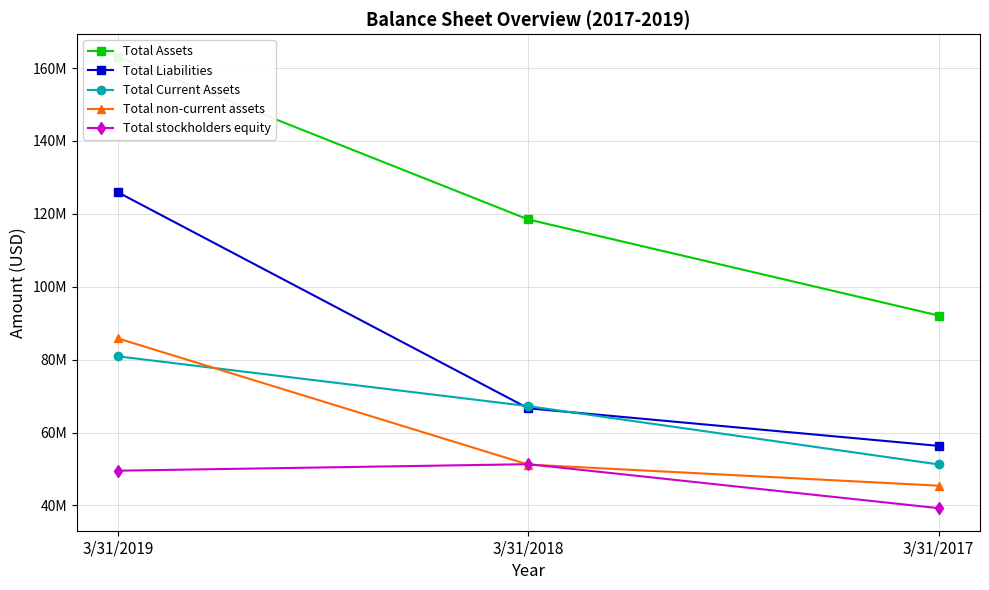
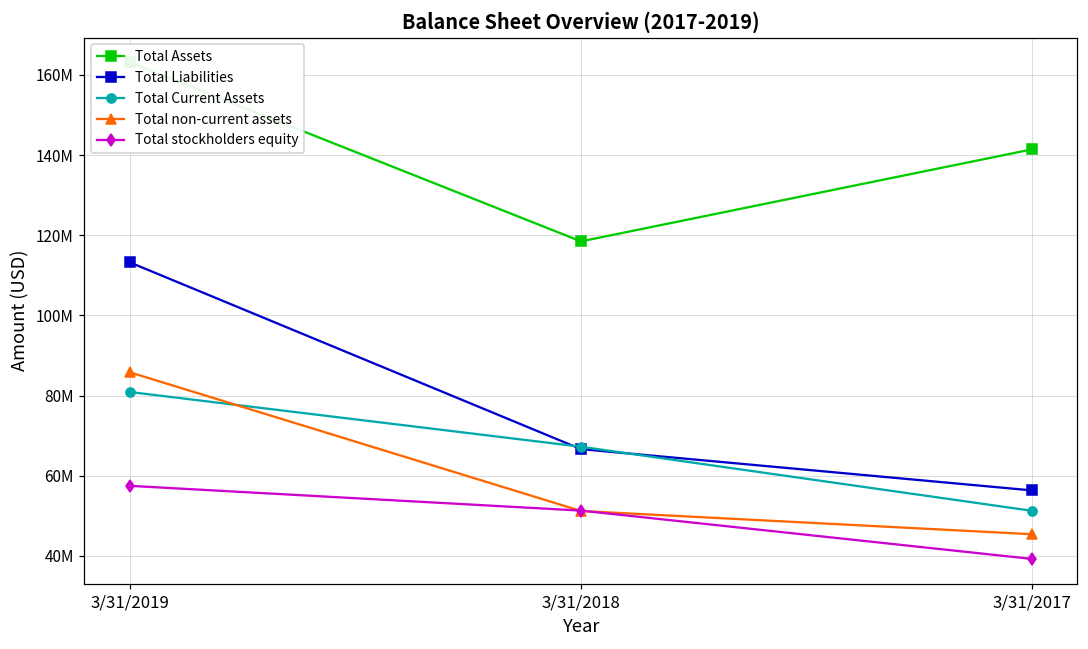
  {
    "Total Assets": {
      "3/31/2018": 118000000,
-     "3/31/2017": 92000000
+     "3/31/2017": 141000000
    },
    "Total Liabilities": {
-     "3/31/2019": 126000000,
+     "3/31/2019": 113000000,
      "3/31/2017": 56000000
    },
    "Total Current Assets": {
      "3/31/2019": 81000000,
      "3/31/2017": 51000000
    },
    "Total non-current assets": {
      "3/31/2019": 86000000,
      "3/31/2017": 45000000
    },
    "Total stockholders equity": {
-     "3/31/2019": 50000000,
+     "3/31/2019": 57000000,
      "3/31/2017": 39000000
    }
  }
